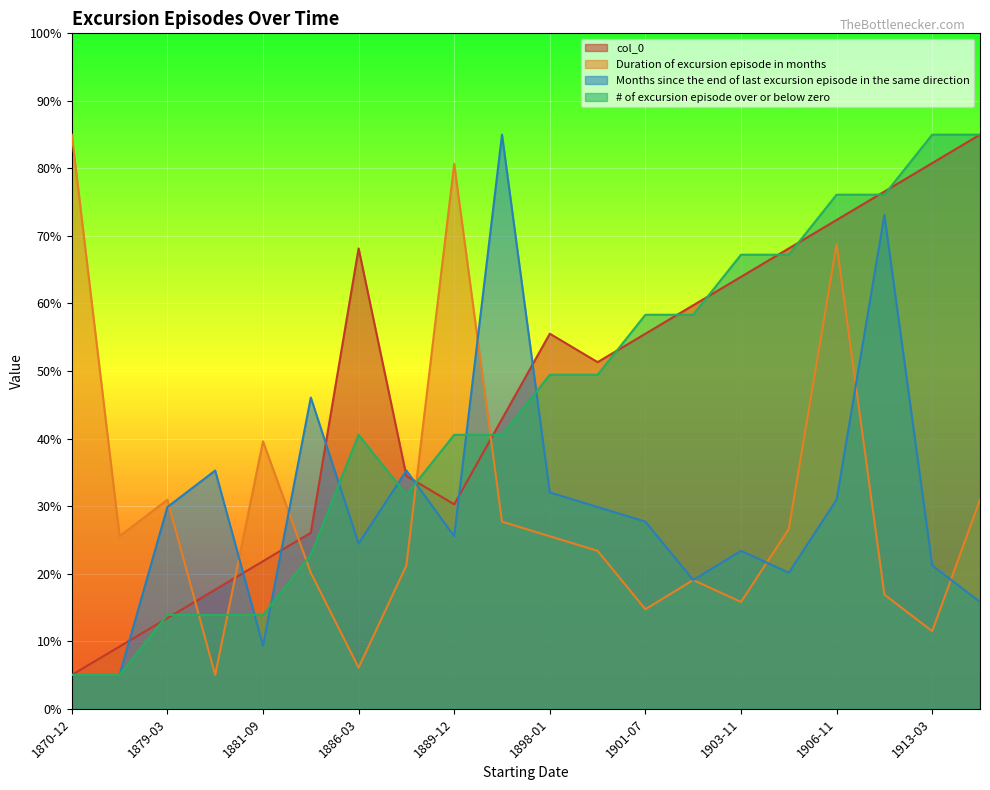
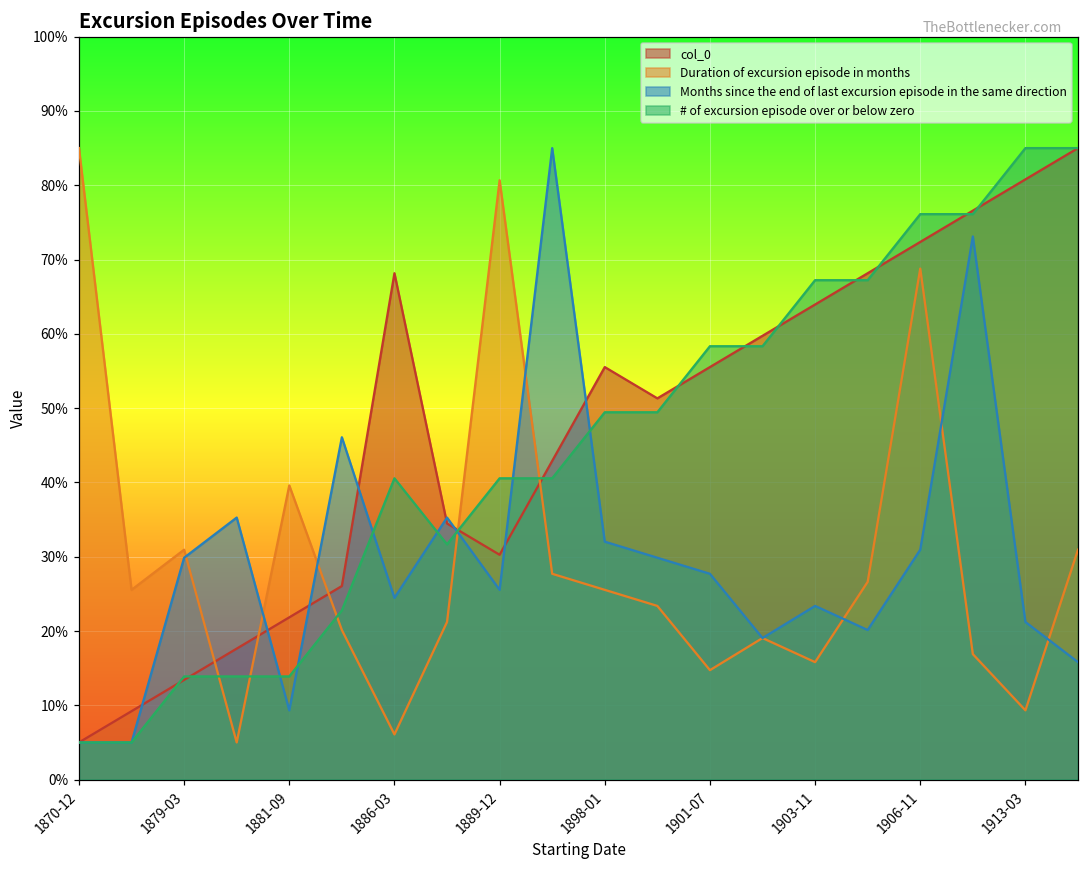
  {
    "col_0": {
      "1879-03": "13%",
      "1881-09": "22%",
      "1886-03": "68%",
      "1889-12": "30%",
      "1898-01": "56%",
      "1901-07": "56%",
      "1903-11": "64%",
      "1906-11": "72%",
      "1913-03": "81%"
    },
    "Duration of excursion episode in months": {
      "1870-12": "85%",
      "1879-03": "31%",
      "1881-09": "40%",
      "1886-03": "6%",
      "1889-12": "81%",
      "1898-01": "26%",
      "1901-07": "15%",
      "1903-11": "16%",
      "1906-11": "69%",
-     "1913-03": "11%"
+     "1913-03": "9%"
    },
    "Months since the end of last excursion episode in the same direction": {
      "1879-03": "30%",
      "1881-09": "9%",
      "1886-03": "24%",
      "1889-12": "26%",
      "1898-01": "32%",
      "1901-07": "28%",
      "1903-11": "23%",
      "1906-11": "31%",
      "1913-03": "21%"
    },
    "# of excursion episode over or below zero": {
      "1879-03": "14%",
      "1881-09": "14%",
      "1886-03": "41%",
      "1889-12": "41%",
      "1898-01": "49%",
      "1901-07": "58%",
      "1903-11": "67%",
      "1906-11": "76%",
      "1913-03": "85%"
    }
  }
